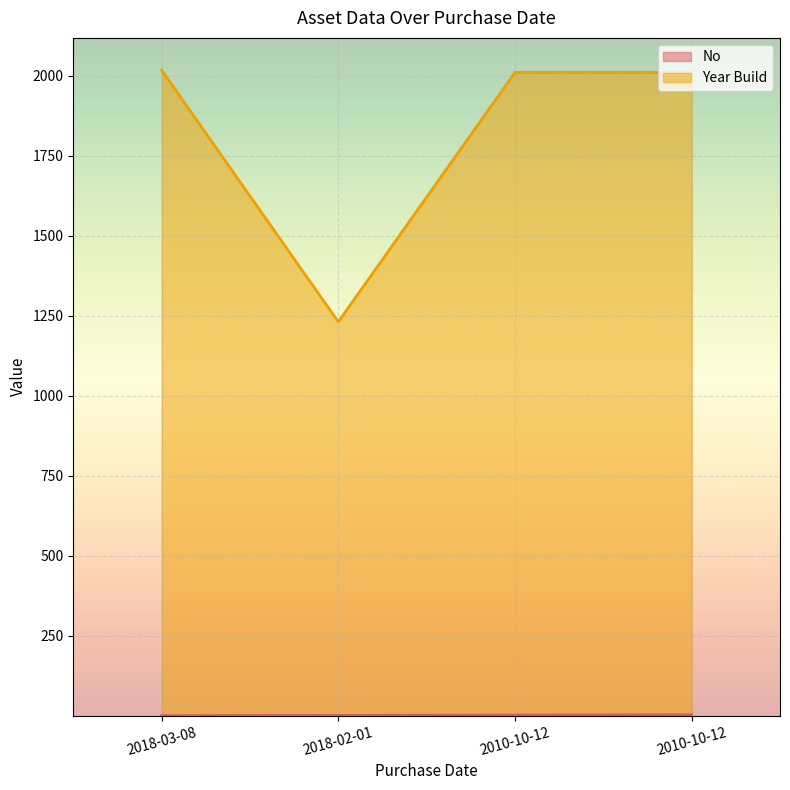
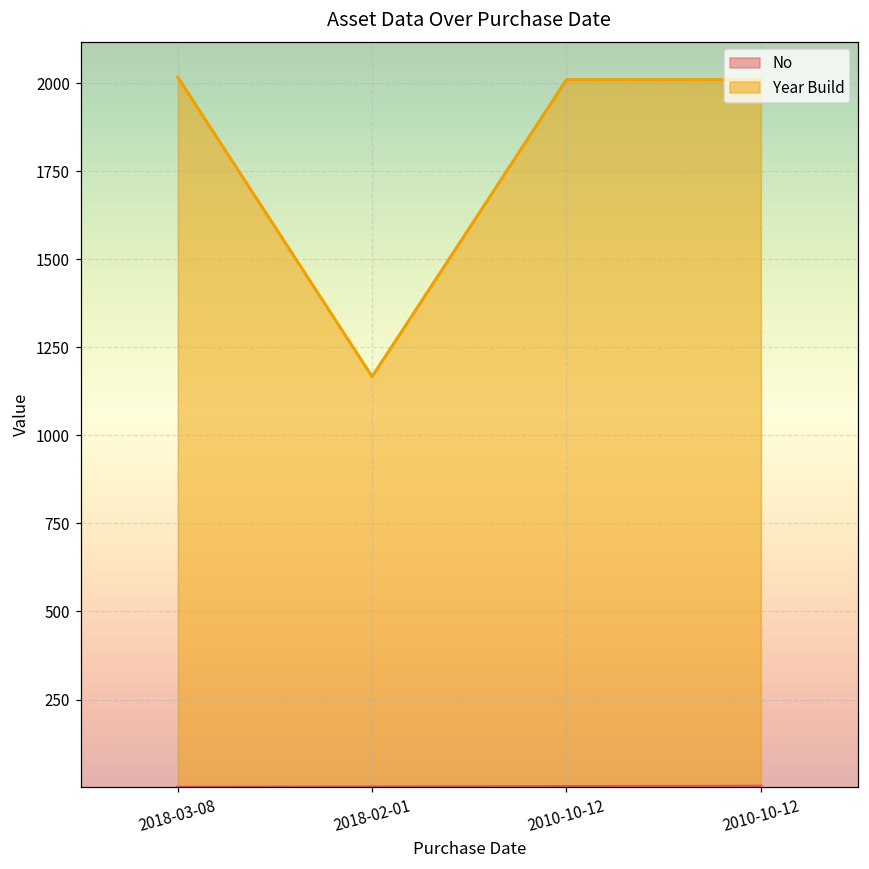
  {
    "No": {
      "2018-03-08": 0,
      "2018-02-01": 0
    },
    "Year Build": {
      "2018-03-08": 2020,
-     "2018-02-01": 1230
+     "2018-02-01": 1170
    }
  }
